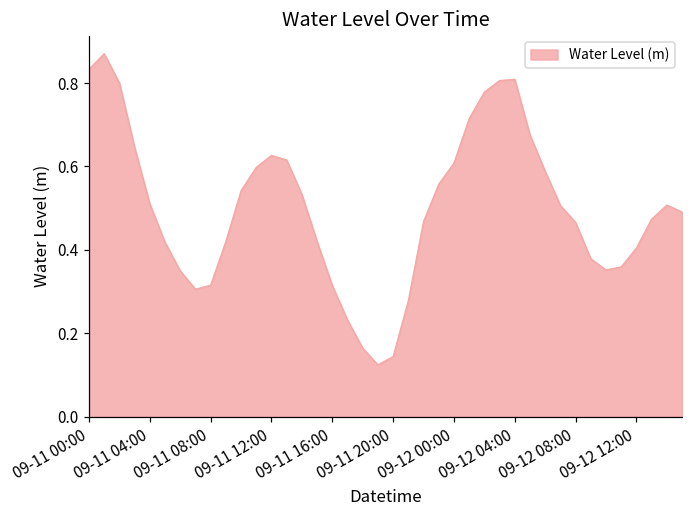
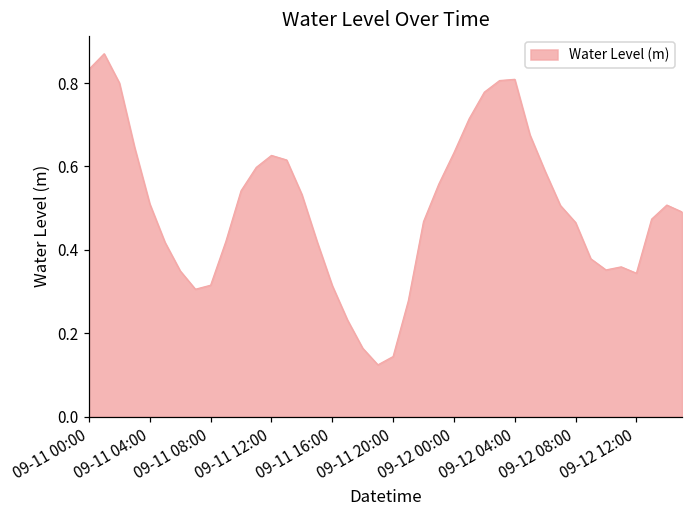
  {
    "09-11 00:00": 0.83,
    "09-11 04:00": 0.51,
    "09-11 08:00": 0.32,
    "09-11 12:00": 0.63,
    "09-11 16:00": 0.31,
    "09-11 20:00": 0.14,
-   "09-12 00:00": 0.61,
+   "09-12 00:00": 0.63,
    "09-12 04:00": 0.81,
    "09-12 08:00": 0.47,
-   "09-12 12:00": 0.40
+   "09-12 12:00": 0.34
  }
